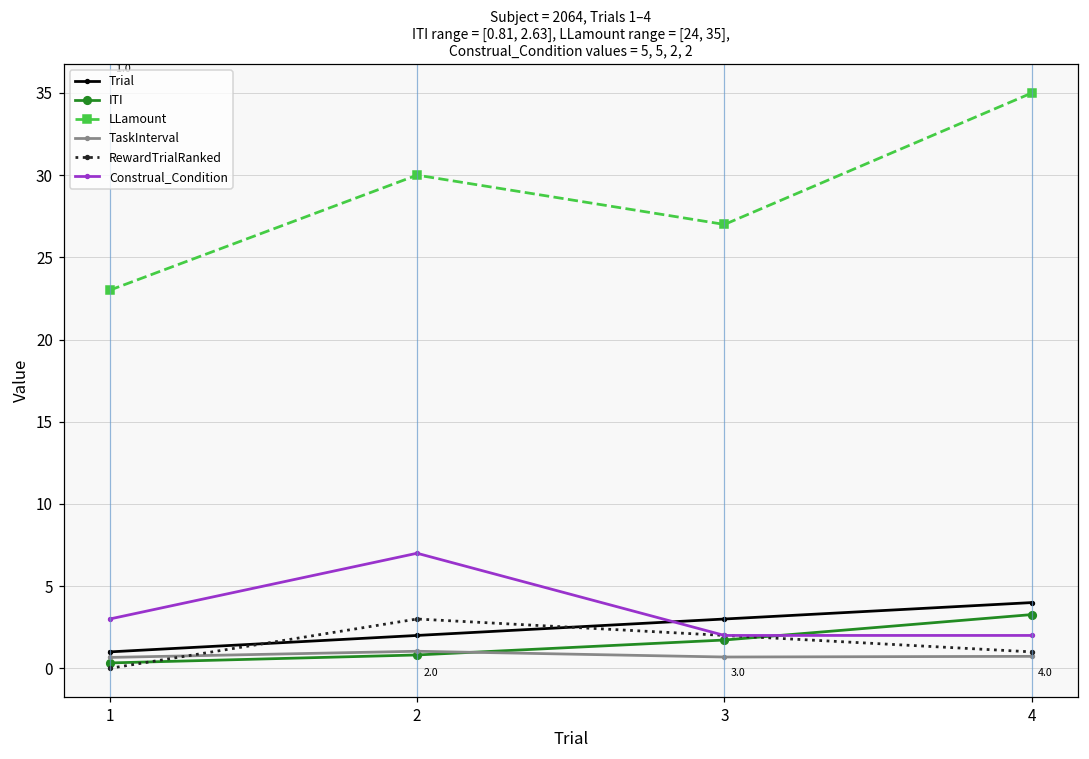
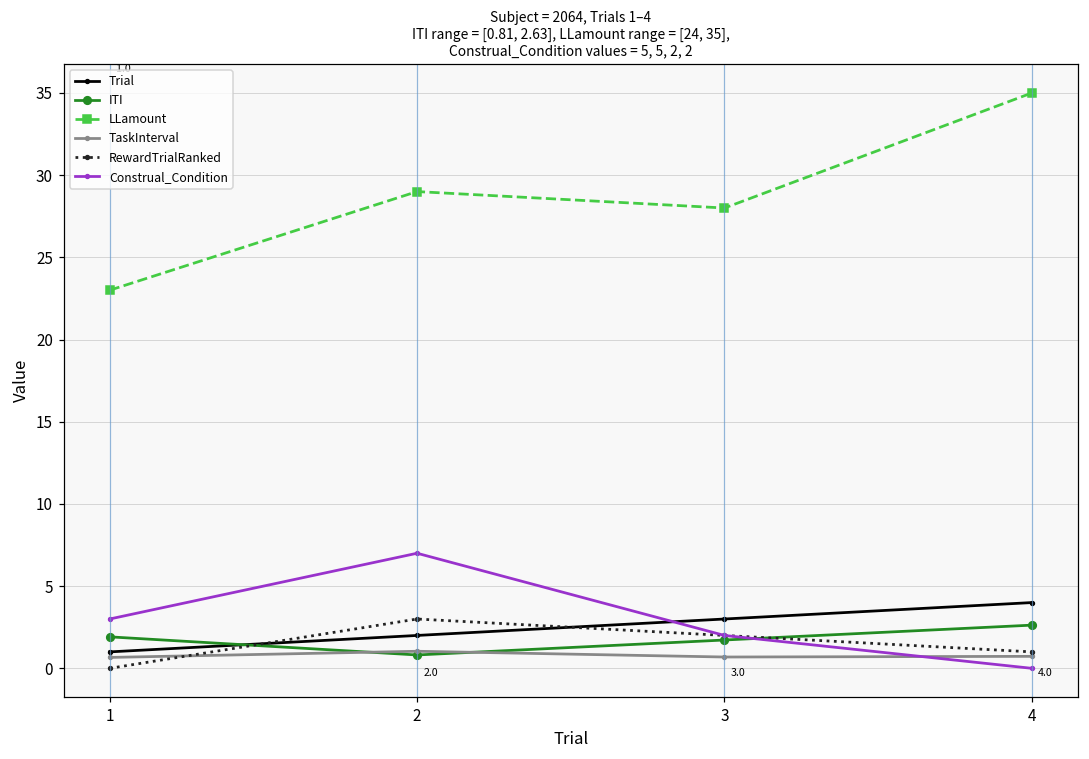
  {
    "ITI": {
-     "1": 0.3,
+     "1": 1.9,
      "3": 1.7,
-     "4": 3.3
+     "4": 2.6
    },
    "LLamount": {
      "1": 23,
-     "2": 30,
-     "3": 27,
+     "2": 29,
+     "3": 28,
      "4": 35
    },
    "TaskInterval": {
      "1": 0.7,
      "2": 1.0,
      "4": 0.7
    },
    "Construal_Condition": {
      "1": 3,
      "2": 7,
-     "4": 2
+     "4": 0
    }
  }
